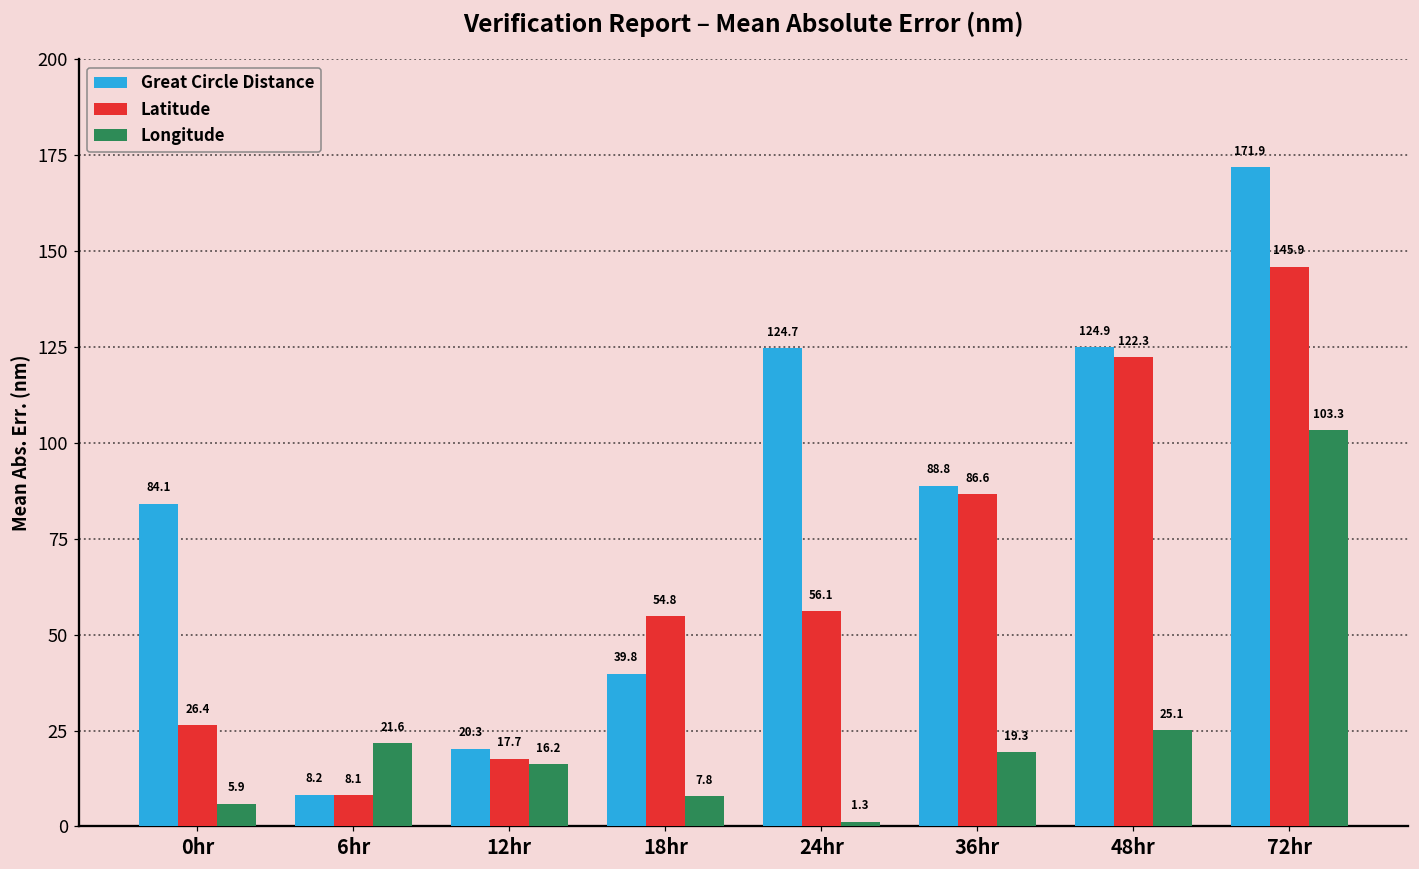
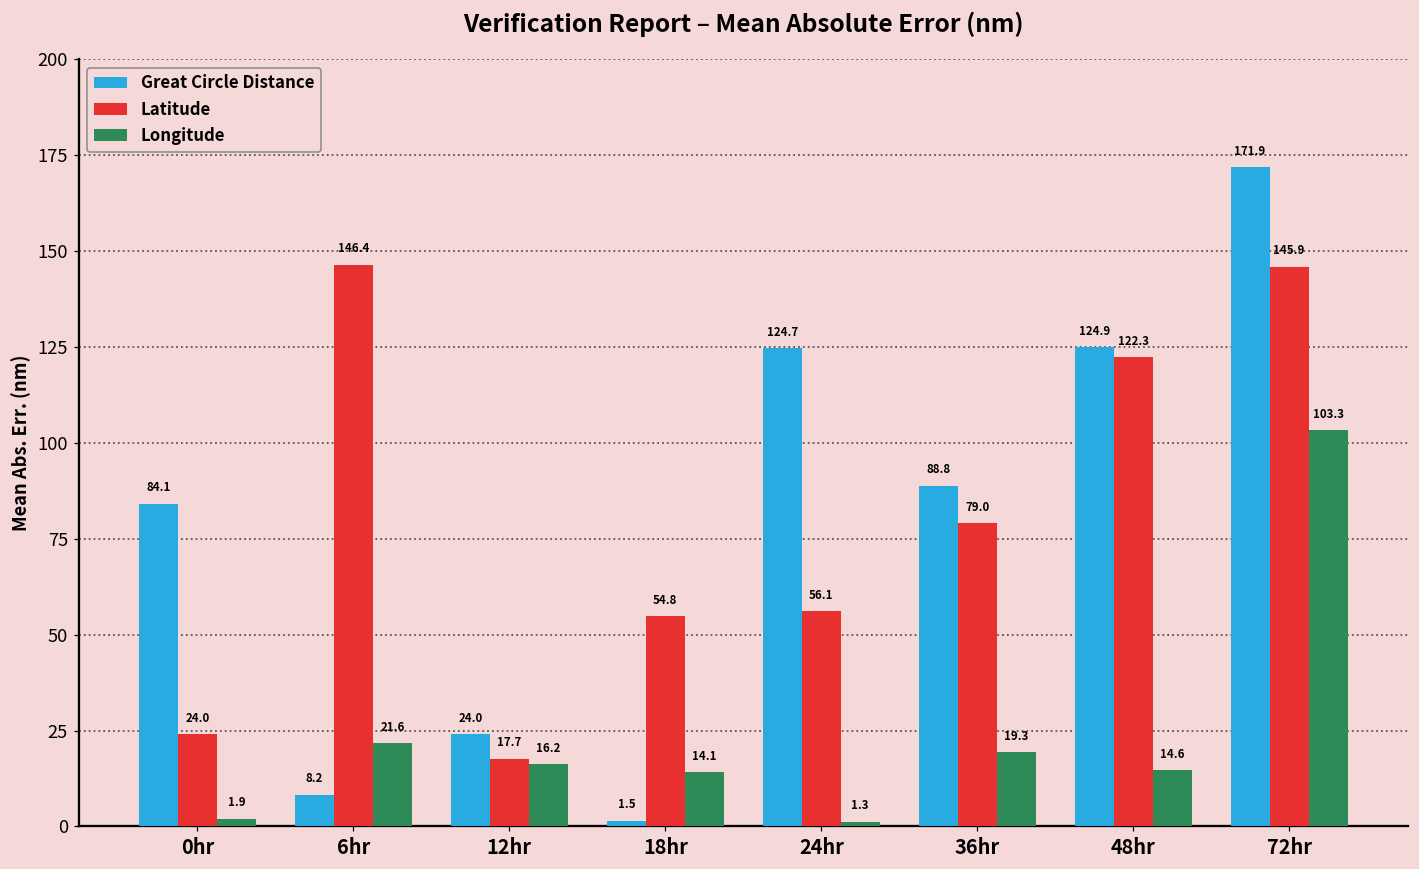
  {
    "Great Circle Distance": {
      "0hr": 84.1,
      "6hr": 8.2,
-     "12hr": 20.3,
-     "18hr": 39.8,
+     "12hr": 24.0,
+     "18hr": 1.5,
      "24hr": 124.7,
      "36hr": 88.8,
      "48hr": 124.9,
      "72hr": 171.9
    },
    "Latitude": {
-     "0hr": 26.4,
-     "6hr": 8.1,
+     "0hr": 24.0,
+     "6hr": 146.4,
      "12hr": 17.7,
      "18hr": 54.8,
      "24hr": 56.1,
-     "36hr": 86.6,
+     "36hr": 79.0,
      "48hr": 122.3,
      "72hr": 145.9
    },
    "Longitude": {
-     "0hr": 5.9,
+     "0hr": 1.9,
      "6hr": 21.6,
      "12hr": 16.2,
-     "18hr": 7.8,
+     "18hr": 14.1,
      "24hr": 1.3,
      "36hr": 19.3,
-     "48hr": 25.1,
+     "48hr": 14.6,
      "72hr": 103.3
    }
  }
